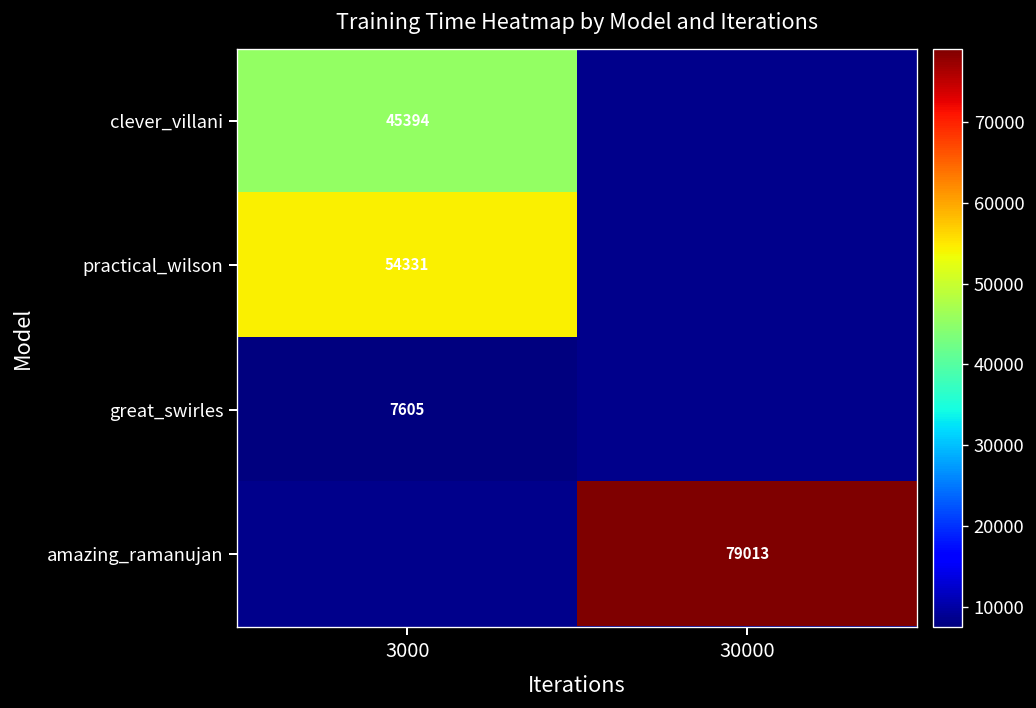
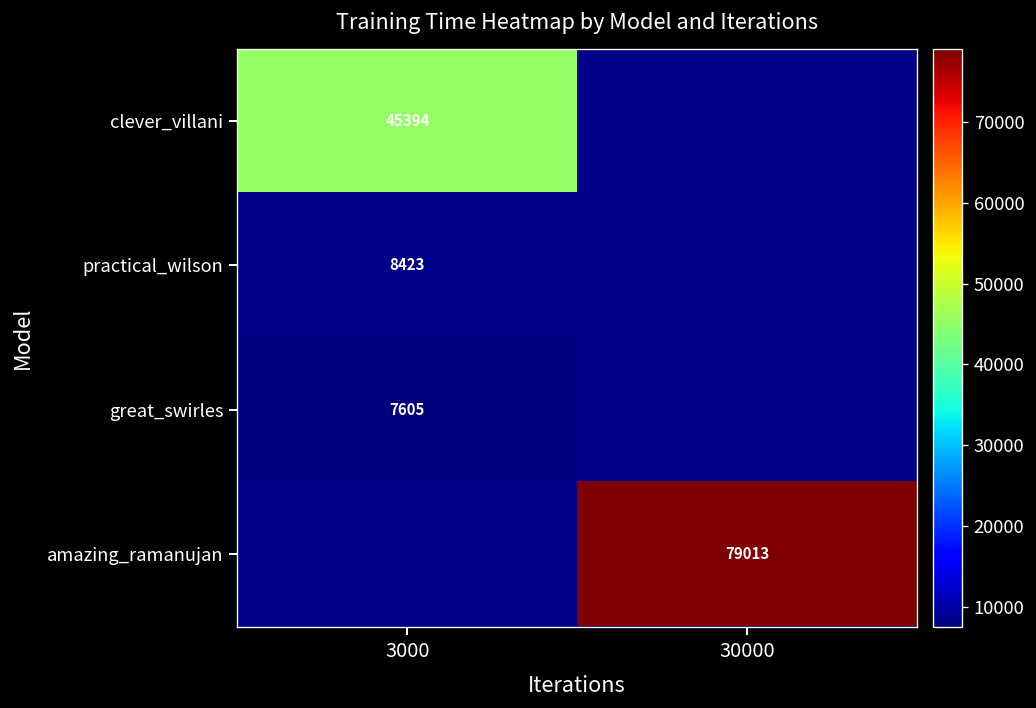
  {
    "clever_villani": {
      "3000": 45394
    },
    "practical_wilson": {
-     "3000": 54331
+     "3000": 8423
    },
    "great_swirles": {
      "3000": 7605
    },
    "amazing_ramanujan": {
      "30000": 79013
    }
  }
